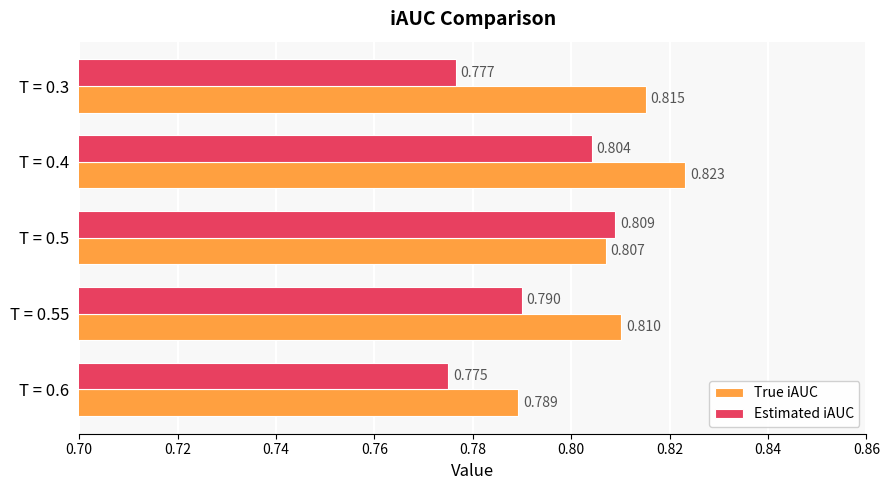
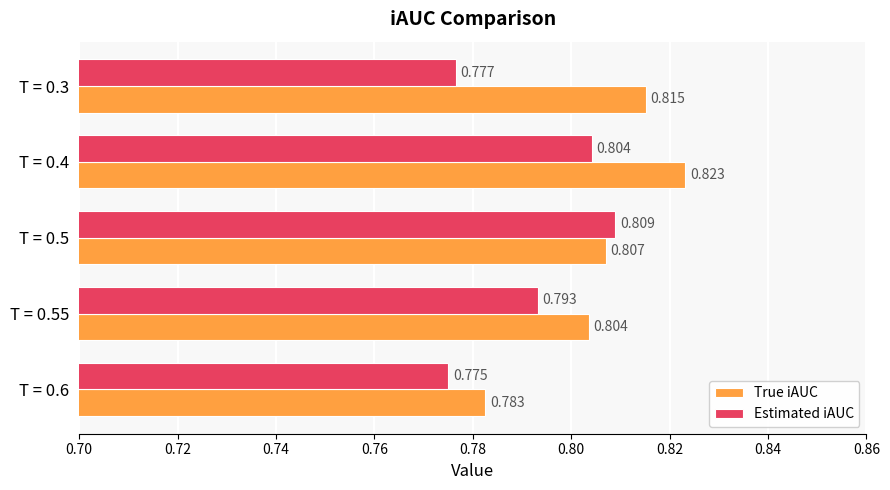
  {
    "True iAUC": {
      "T = 0.3": 0.815,
      "T = 0.4": 0.823,
      "T = 0.5": 0.807,
-     "T = 0.55": 0.810,
-     "T = 0.6": 0.789
+     "T = 0.55": 0.804,
+     "T = 0.6": 0.783
    },
    "Estimated iAUC": {
      "T = 0.3": 0.777,
      "T = 0.4": 0.804,
      "T = 0.5": 0.809,
-     "T = 0.55": 0.790,
+     "T = 0.55": 0.793,
      "T = 0.6": 0.775
    }
  }
